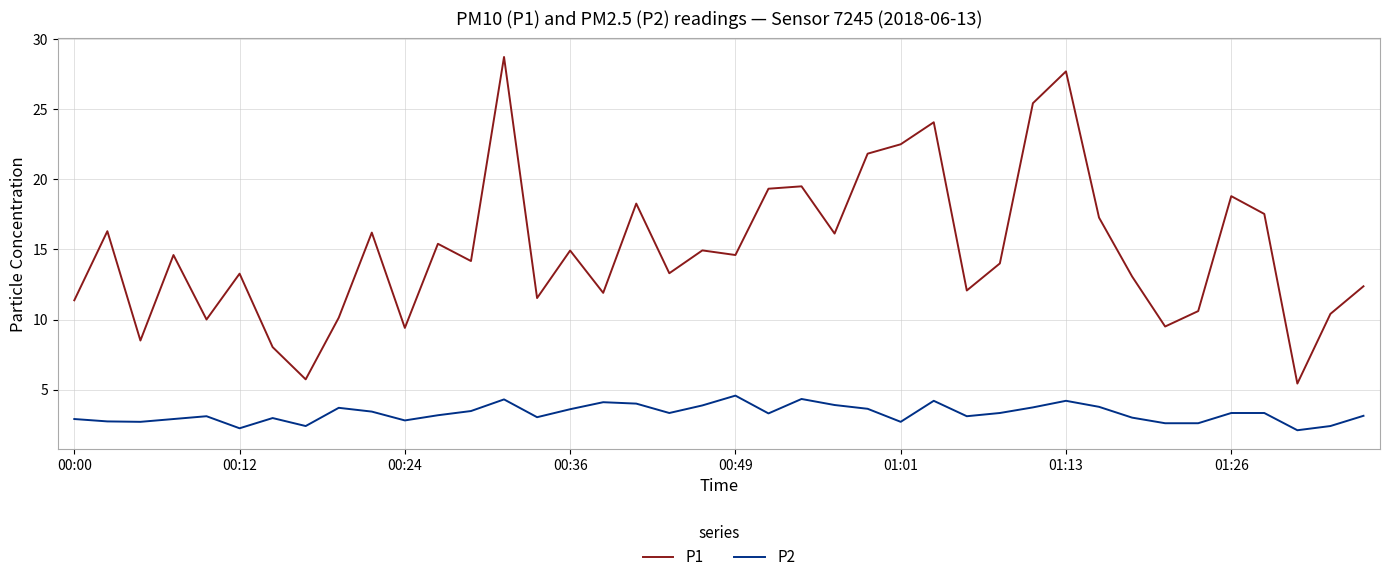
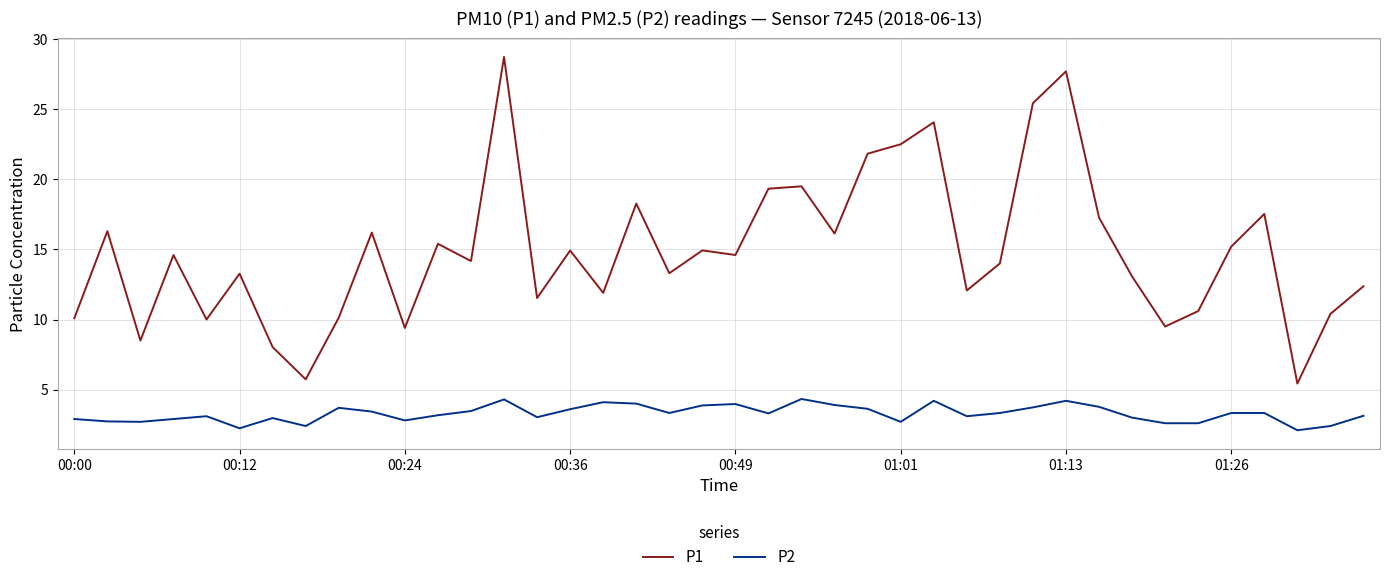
  {
    "P1": {
-     "00:00": 11.4,
+     "00:00": 10.1,
      "00:12": 13.3,
      "00:24": 9.4,
      "00:36": 14.9,
      "00:49": 14.6,
      "01:01": 22.5,
      "01:13": 27.7,
-     "01:26": 18.8
+     "01:26": 15.2
    },
    "P2": {
      "00:00": 2.9,
      "00:12": 2.2,
      "00:24": 2.8,
      "00:36": 3.6,
-     "00:49": 4.6,
+     "00:49": 4.0,
      "01:01": 2.7,
      "01:13": 4.2,
      "01:26": 3.3
    }
  }
